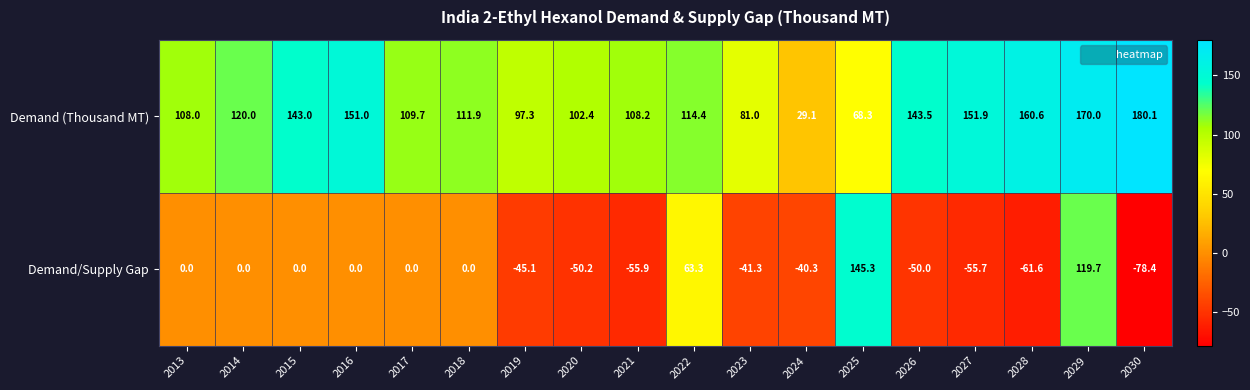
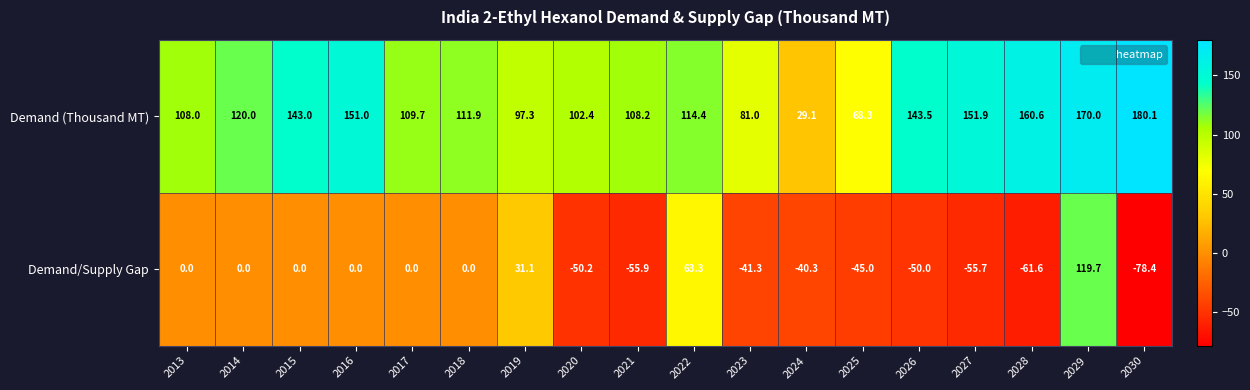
  {
    "Demand (Thousand MT)": {
      "2013": 108.0,
      "2014": 120.0,
      "2015": 143.0,
      "2016": 151.0,
      "2017": 109.7,
      "2018": 111.9,
      "2019": 97.3,
      "2020": 102.4,
      "2021": 108.2,
      "2022": 114.4,
      "2023": 81.0,
      "2024": 29.1,
      "2025": 68.3,
      "2026": 143.5,
      "2027": 151.9,
      "2028": 160.6,
      "2029": 170.0,
      "2030": 180.1
    },
    "Demand/Supply Gap": {
      "2013": 0.0,
      "2014": 0.0,
      "2015": 0.0,
      "2016": 0.0,
      "2017": 0.0,
      "2018": 0.0,
-     "2019": -45.1,
+     "2019": 31.1,
      "2020": -50.2,
      "2021": -55.9,
      "2022": 63.3,
      "2023": -41.3,
      "2024": -40.3,
-     "2025": 145.3,
+     "2025": -45.0,
      "2026": -50.0,
      "2027": -55.7,
      "2028": -61.6,
      "2029": 119.7,
      "2030": -78.4
    }
  }
